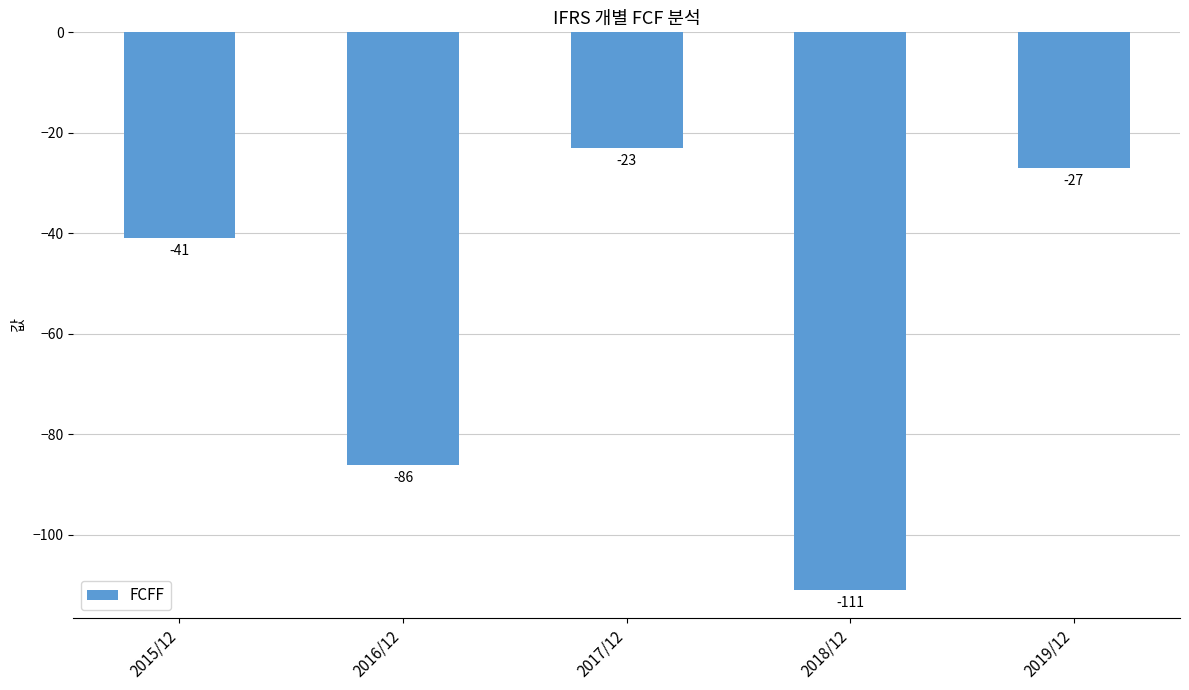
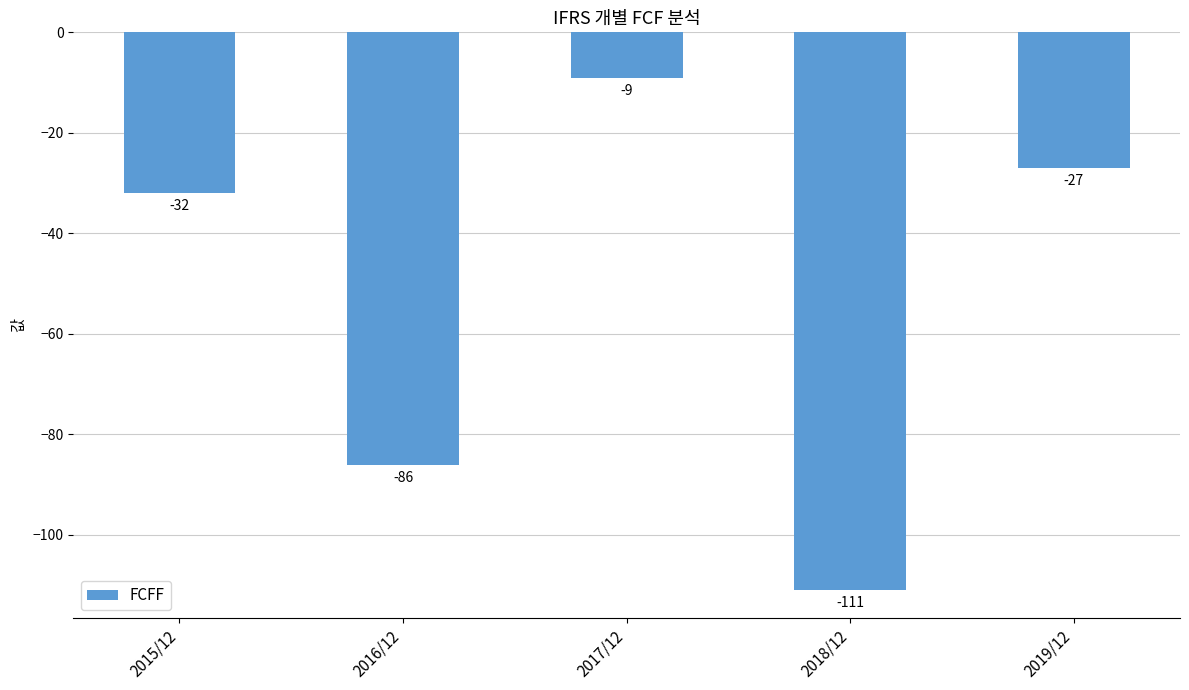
  {
-   "2015/12": -41,
+   "2015/12": -32,
    "2016/12": -86,
-   "2017/12": -23,
+   "2017/12": -9,
    "2018/12": -111,
    "2019/12": -27
  }
